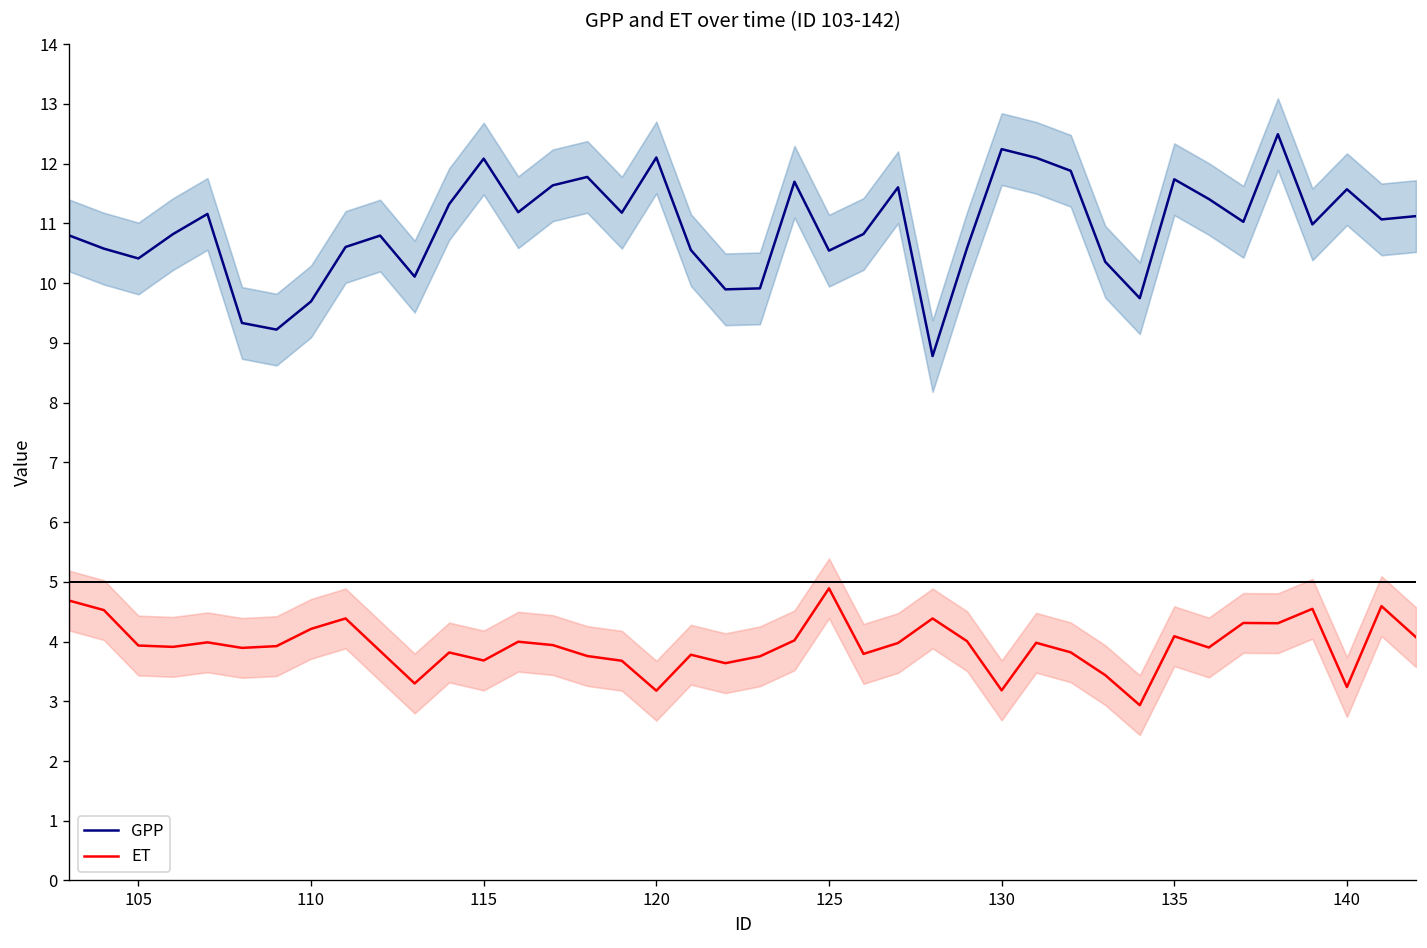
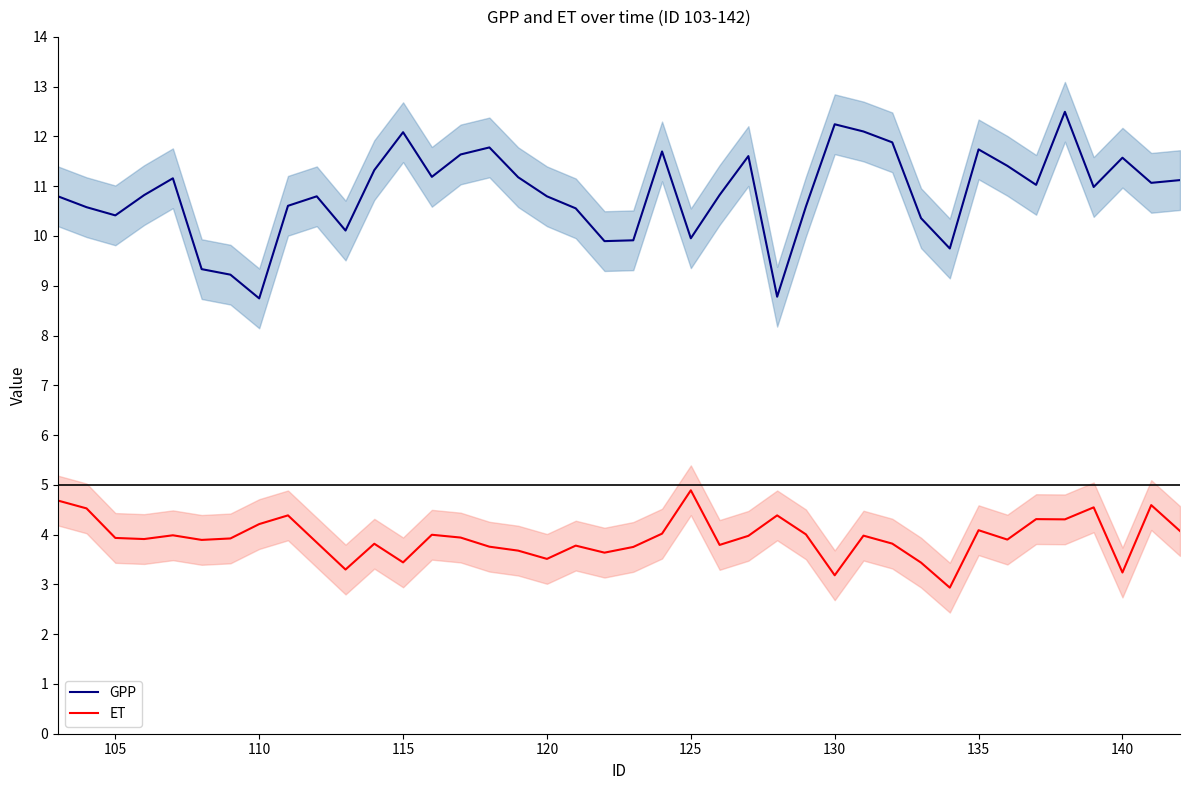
  {
    "GPP": {
      "105": 10.4,
-     "110": 9.7,
+     "110": 8.7,
      "115": 12.1,
-     "120": 12.1,
-     "125": 10.5,
+     "120": 10.8,
+     "125": 10.0,
      "130": 12.2,
      "135": 11.7,
      "140": 11.6
    },
    "ET": {
      "105": 3.9,
      "110": 4.2,
-     "115": 3.7,
-     "120": 3.2,
+     "115": 3.4,
+     "120": 3.5,
      "125": 4.9,
      "130": 3.2,
      "135": 4.1,
      "140": 3.2
    }
  }
